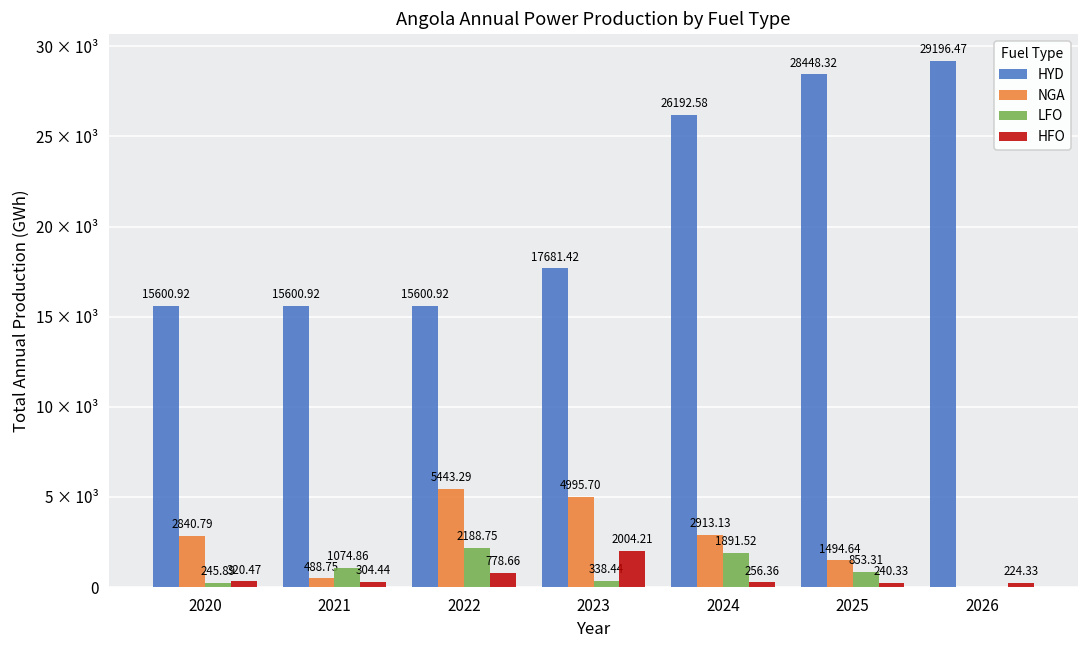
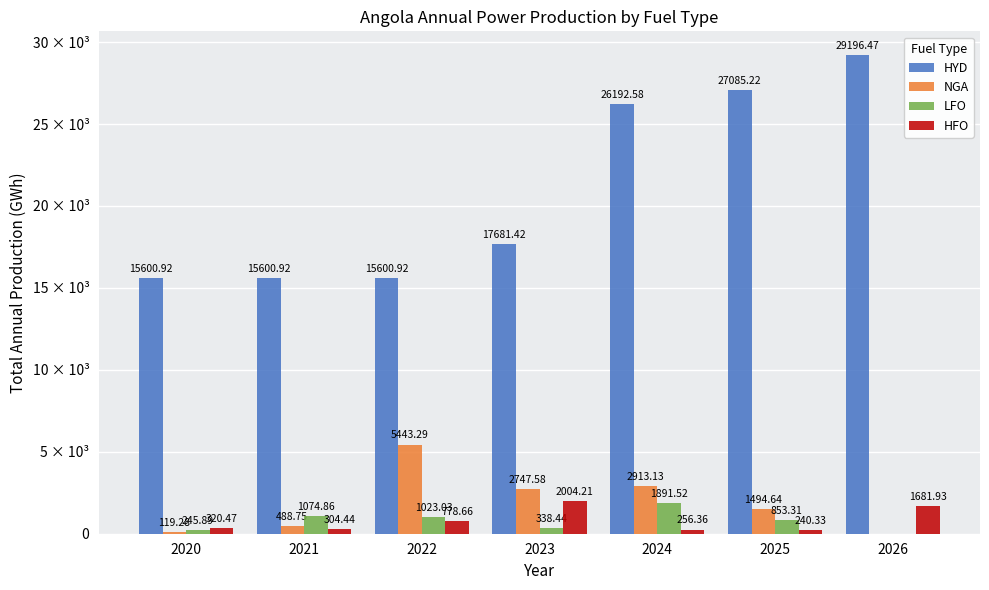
  {
    "HYD": {
      "2020": 15600.92,
      "2021": 15600.92,
      "2022": 15600.92,
      "2023": 17681.42,
      "2024": 26192.58,
-     "2025": 28448.32,
+     "2025": 27085.22,
      "2026": 29196.47
    },
    "NGA": {
-     "2020": 2840.79,
+     "2020": 119.28,
      "2021": 488.75,
      "2022": 5443.29,
-     "2023": 4995.70,
+     "2023": 2747.58,
      "2024": 2913.13,
      "2025": 1494.64
    },
    "LFO": {
      "2021": 1074.86,
-     "2022": 2188.75,
+     "2022": 1023.03,
      "2023": 338.44,
      "2024": 1891.52,
      "2025": 853.31
    },
    "HFO": {
      "2021": 304.44,
      "2023": 2004.21,
      "2024": 256.36,
      "2025": 240.33,
-     "2026": 224.33
+     "2026": 1681.93
    }
  }
